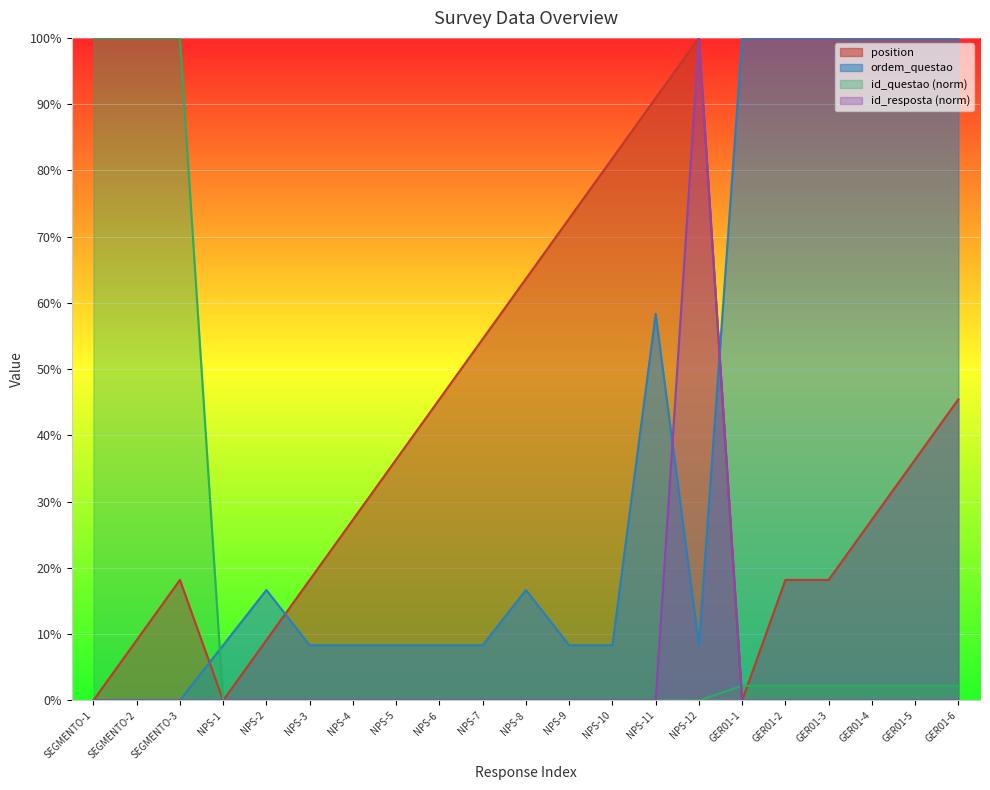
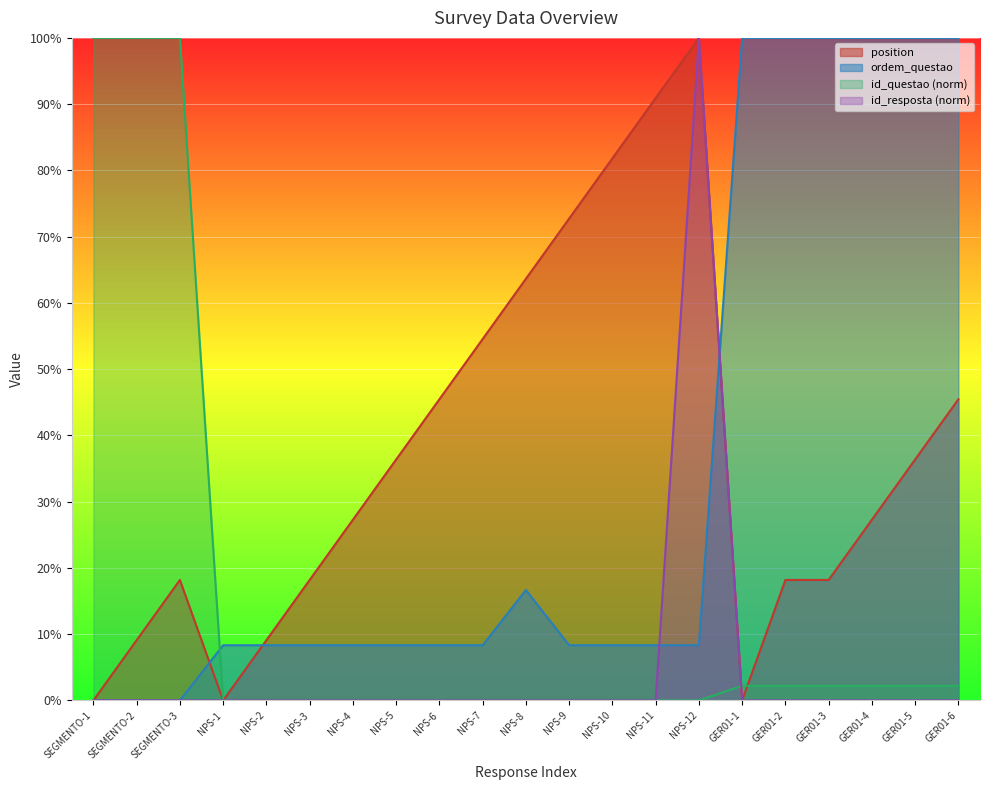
  {
    "position": {
      "SEGMENTO-2": "9%",
      "SEGMENTO-3": "18%",
      "NPS-2": "9%",
      "NPS-3": "18%",
      "NPS-4": "27%",
      "NPS-5": "36%",
      "NPS-6": "45%",
      "NPS-7": "55%",
      "NPS-8": "64%",
      "NPS-9": "73%",
      "NPS-10": "82%",
      "NPS-11": "91%",
      "GER01-2": "18%",
      "GER01-3": "18%",
      "GER01-4": "27%",
      "GER01-5": "36%",
      "GER01-6": "45%"
    },
    "ordem_questao": {
      "NPS-1": "8%",
-     "NPS-2": "17%",
+     "NPS-2": "8%",
      "NPS-3": "8%",
      "NPS-4": "8%",
      "NPS-5": "8%",
      "NPS-6": "8%",
      "NPS-7": "8%",
      "NPS-8": "17%",
      "NPS-9": "8%",
      "NPS-10": "8%",
-     "NPS-11": "58%",
+     "NPS-11": "8%",
      "NPS-12": "8%",
      "GER01-1": "100%",
      "GER01-2": "100%",
      "GER01-3": "100%",
      "GER01-4": "100%",
      "GER01-5": "100%",
      "GER01-6": "100%"
    },
    "id_questao (norm)": {
      "SEGMENTO-1": "100%",
      "SEGMENTO-2": "100%",
      "SEGMENTO-3": "100%",
      "NPS-12": "0%",
      "GER01-1": "2%",
      "GER01-2": "2%",
      "GER01-3": "2%",
      "GER01-4": "2%",
      "GER01-5": "2%",
      "GER01-6": "2%"
    },
    "id_resposta (norm)": {
      "GER01-2": "0%",
      "GER01-3": "0%",
      "GER01-4": "0%",
      "GER01-5": "0%",
      "GER01-6": "0%"
    }
  }
